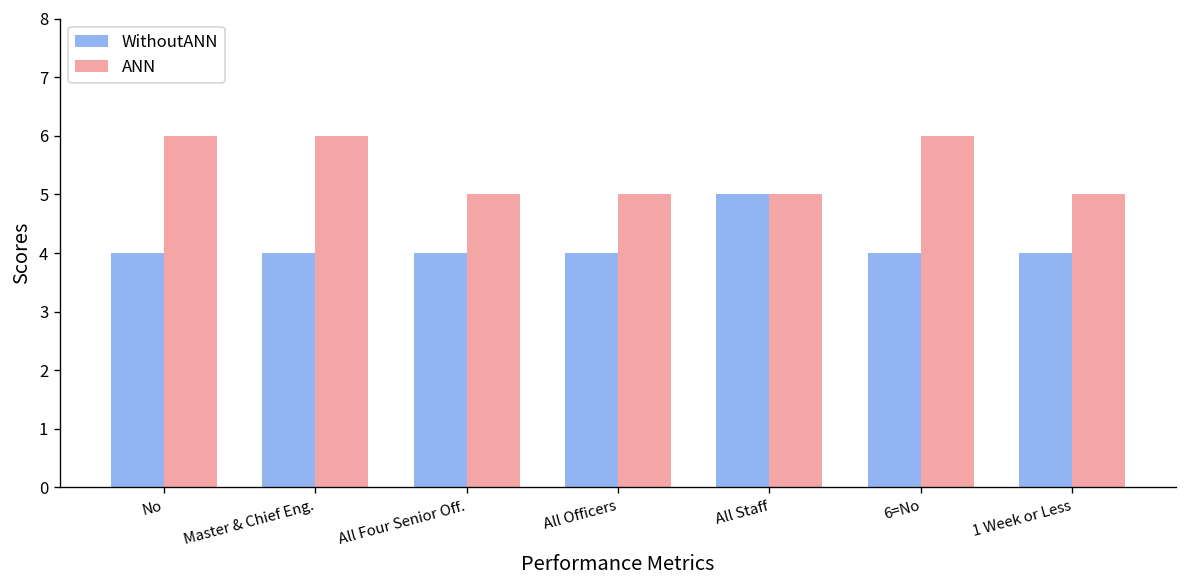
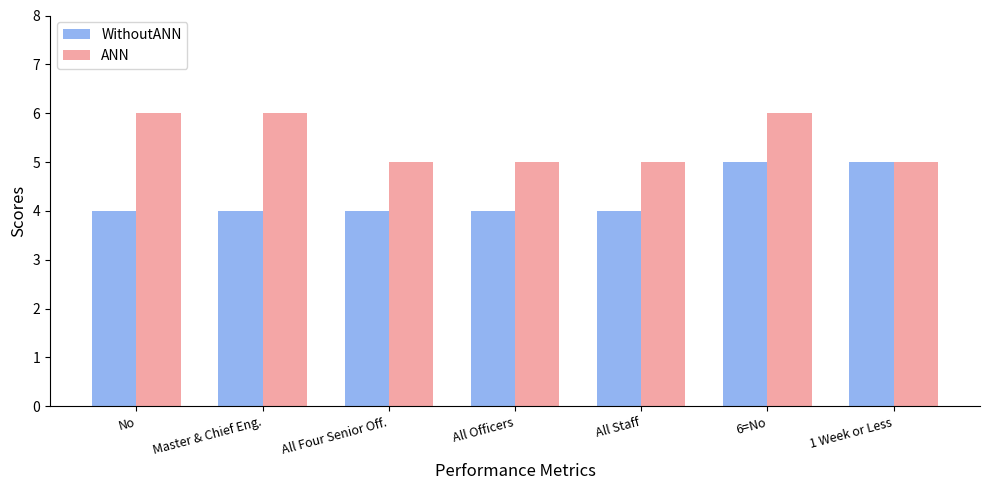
  {
    "WithoutANN": {
      "No": 4,
      "Master & Chief Eng.": 4,
      "All Four Senior Off.": 4,
      "All Officers": 4,
-     "All Staff": 5,
-     "6=No": 4,
-     "1 Week or Less": 4
+     "All Staff": 4,
+     "6=No": 5,
+     "1 Week or Less": 5
    },
    "ANN": {
      "No": 6,
      "Master & Chief Eng.": 6,
      "All Four Senior Off.": 5,
      "All Officers": 5,
      "All Staff": 5,
      "6=No": 6,
      "1 Week or Less": 5
    }
  }
